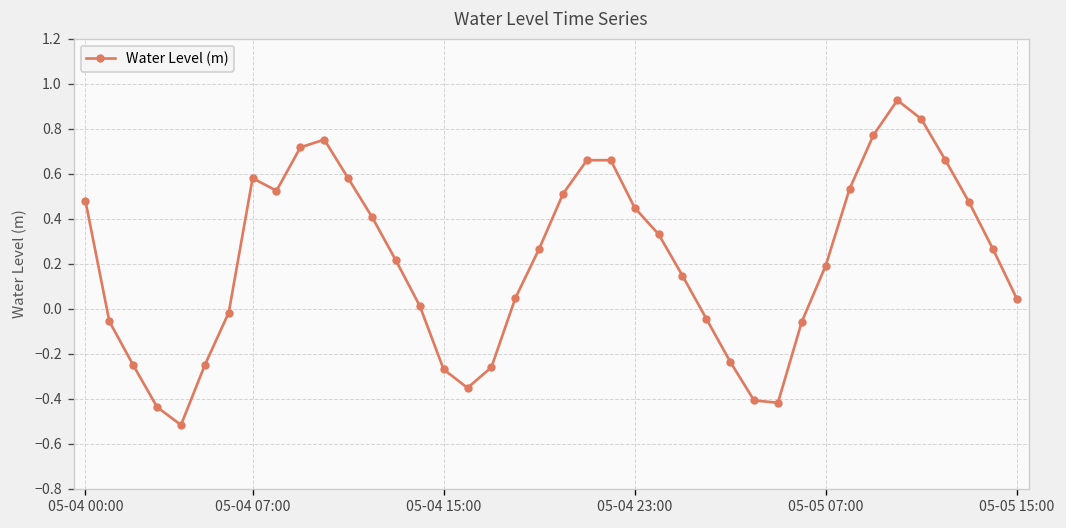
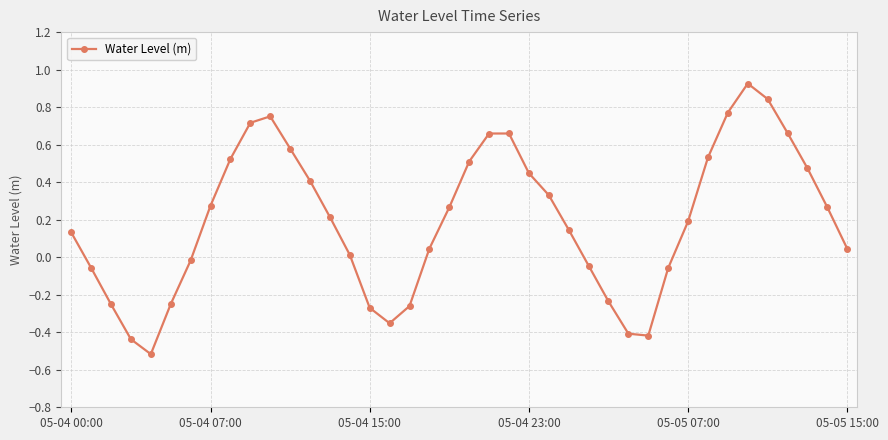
  {
-   "05-04 00:00": 0.48,
-   "05-04 07:00": 0.58,
+   "05-04 00:00": 0.13,
+   "05-04 07:00": 0.27,
    "05-04 15:00": -0.27,
    "05-04 23:00": 0.45,
    "05-05 07:00": 0.19,
    "05-05 15:00": 0.04
  }
